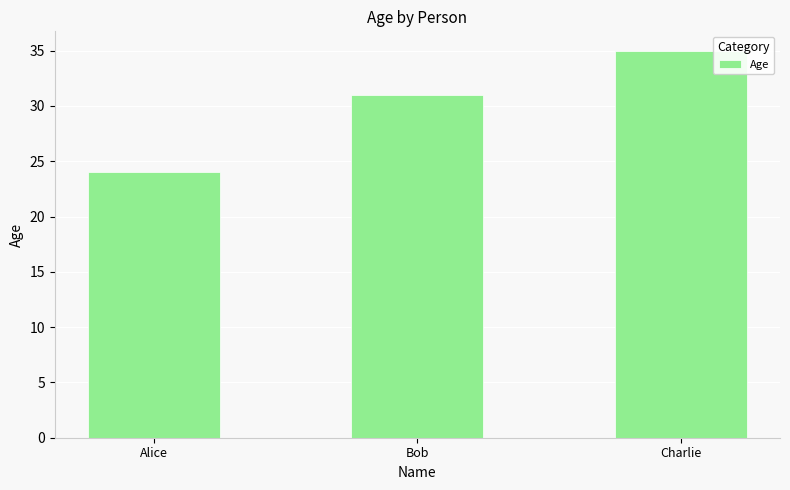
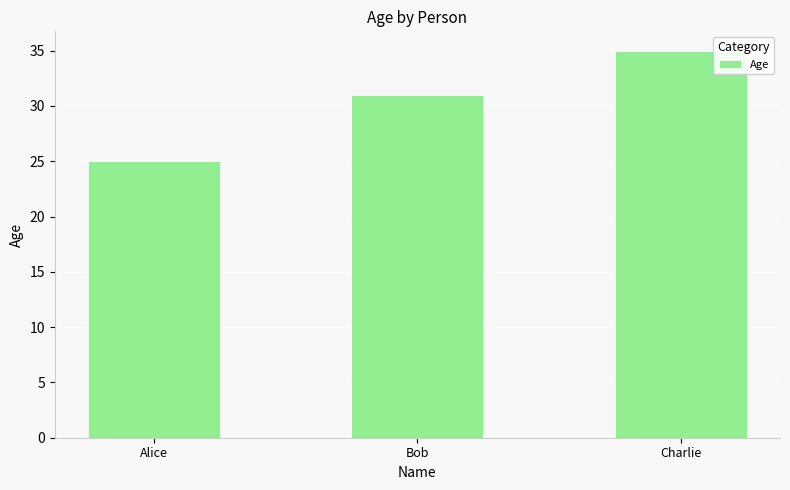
  {
-   "Alice": 24,
+   "Alice": 25,
    "Bob": 31,
    "Charlie": 35
  }
